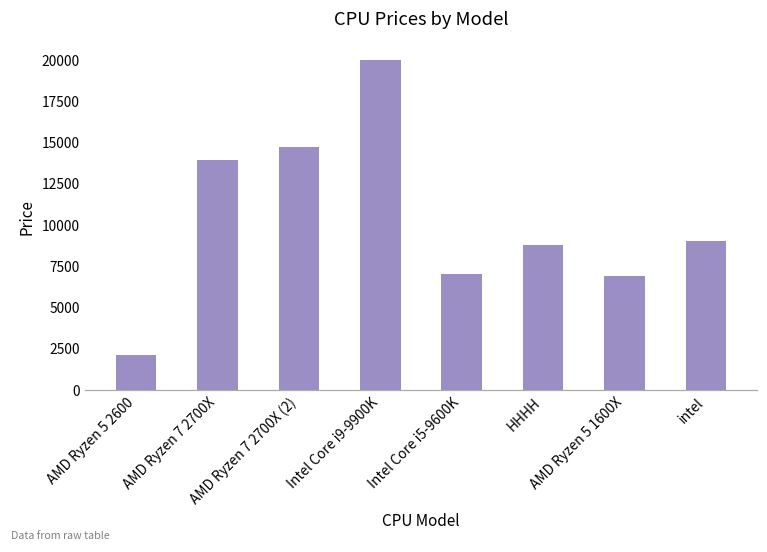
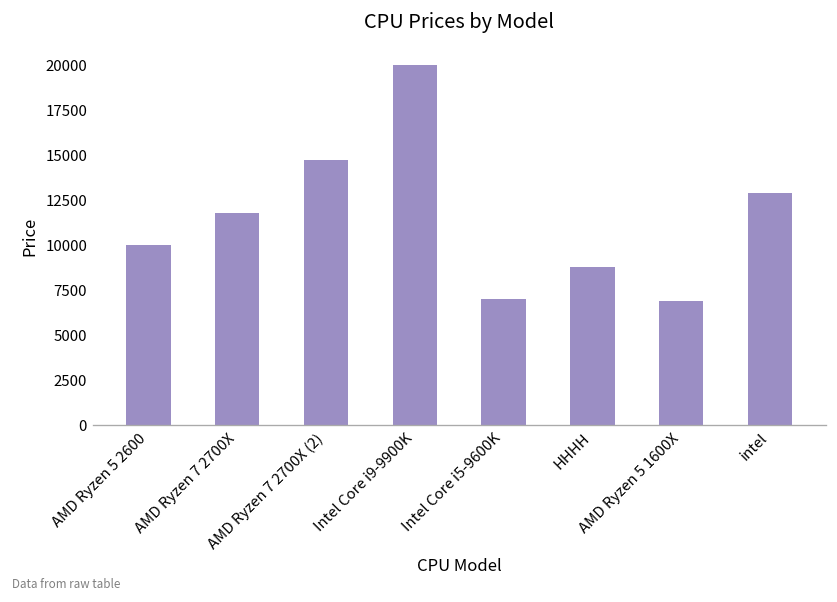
  {
-   "AMD Ryzen 5 2600": 2100,
-   "AMD Ryzen 7 2700X": 14000,
+   "AMD Ryzen 5 2600": 10000,
+   "AMD Ryzen 7 2700X": 11800,
    "AMD Ryzen 7 2700X (2)": 14700,
    "Intel Core i9-9900K": 20000,
    "Intel Core i5-9600K": 7000,
    "HHHH": 8800,
    "AMD Ryzen 5 1600X": 6900,
-   "intel": 9000
+   "intel": 12900
  }
